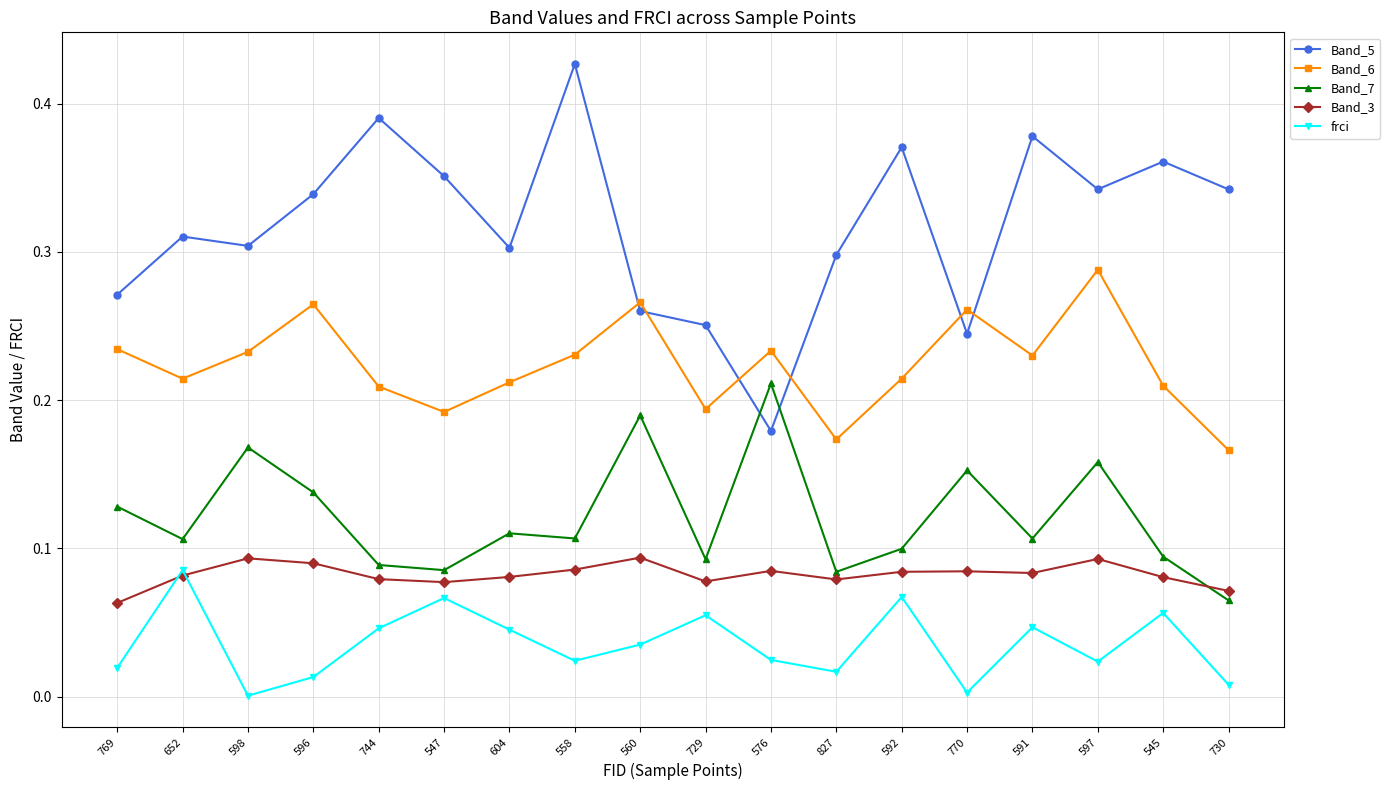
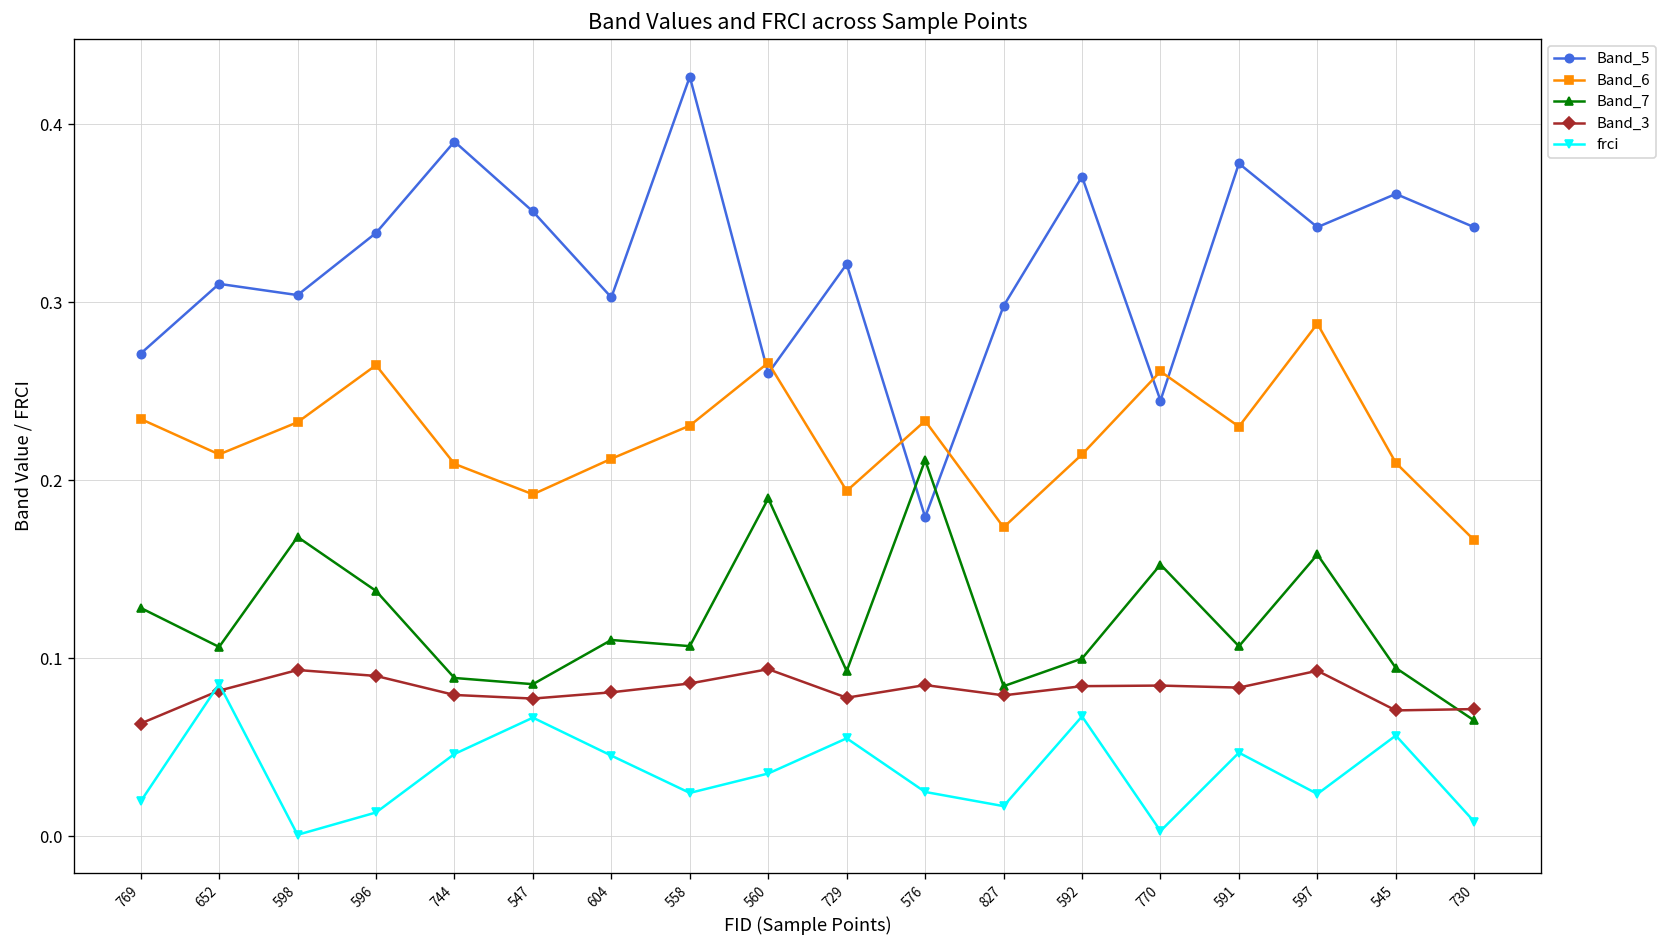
  {
    "Band_5": {
      "769": 0.271,
      "652": 0.310,
      "598": 0.304,
      "596": 0.339,
      "744": 0.390,
      "547": 0.351,
      "604": 0.303,
      "558": 0.427,
      "560": 0.260,
-     "729": 0.251,
+     "729": 0.321,
      "576": 0.179,
      "827": 0.298,
      "592": 0.371,
      "770": 0.245,
      "591": 0.378,
      "597": 0.342,
      "545": 0.361,
      "730": 0.342
    },
    "Band_6": {
      "769": 0.234,
      "652": 0.215,
      "598": 0.233,
      "596": 0.265,
      "744": 0.209,
      "547": 0.192,
      "604": 0.212,
      "558": 0.231,
      "560": 0.266,
      "729": 0.194,
      "576": 0.233,
      "827": 0.174,
      "592": 0.215,
      "770": 0.261,
      "591": 0.230,
      "597": 0.288,
      "545": 0.210,
      "730": 0.166
    },
    "Band_7": {
      "769": 0.128,
      "652": 0.106,
      "598": 0.168,
      "596": 0.138,
      "744": 0.089,
      "547": 0.085,
      "604": 0.110,
      "558": 0.107,
      "560": 0.190,
      "729": 0.093,
      "576": 0.211,
      "827": 0.084,
      "592": 0.100,
      "770": 0.153,
      "591": 0.107,
      "597": 0.158,
      "545": 0.094,
      "730": 0.065
    },
    "Band_3": {
      "769": 0.063,
      "652": 0.082,
      "598": 0.093,
      "596": 0.090,
      "744": 0.079,
      "547": 0.077,
      "604": 0.081,
      "558": 0.086,
      "560": 0.094,
      "729": 0.078,
      "576": 0.085,
      "827": 0.079,
      "592": 0.084,
      "770": 0.085,
      "591": 0.083,
      "597": 0.093,
-     "545": 0.081,
+     "545": 0.071,
      "730": 0.071
    },
    "frci": {
      "769": 0.019,
      "652": 0.085,
      "598": 0.001,
      "596": 0.013,
      "744": 0.046,
      "547": 0.067,
      "604": 0.045,
      "558": 0.024,
      "560": 0.035,
      "729": 0.055,
      "576": 0.025,
      "827": 0.017,
      "592": 0.067,
      "770": 0.003,
      "591": 0.047,
      "597": 0.024,
      "545": 0.057,
      "730": 0.008
    }
  }
